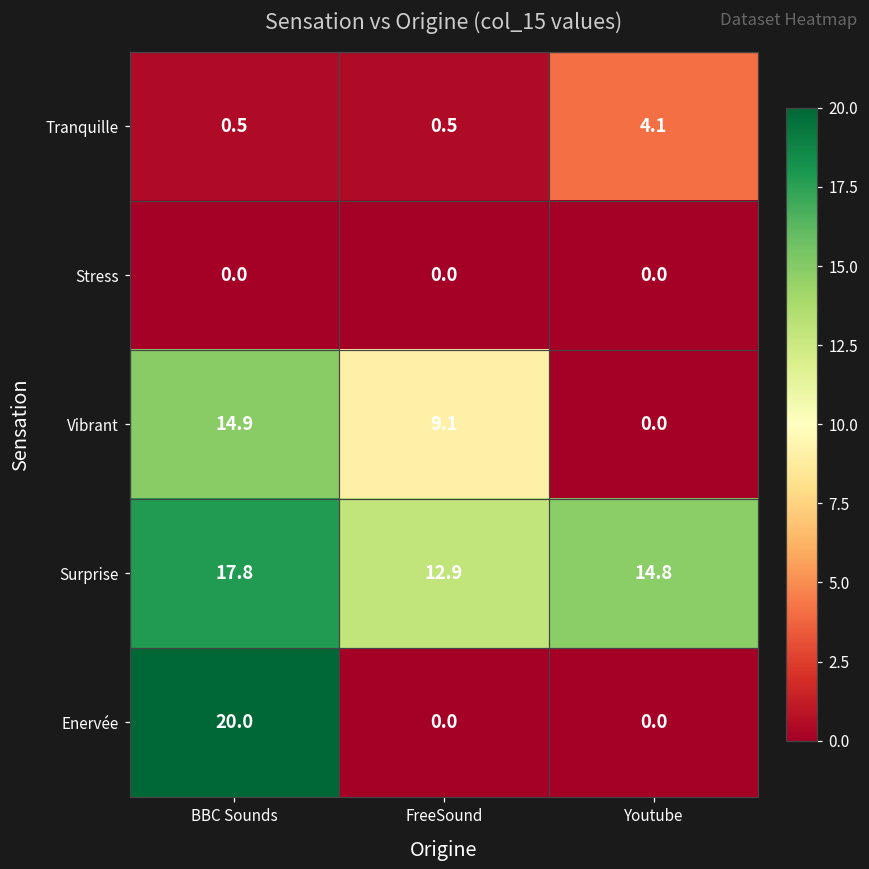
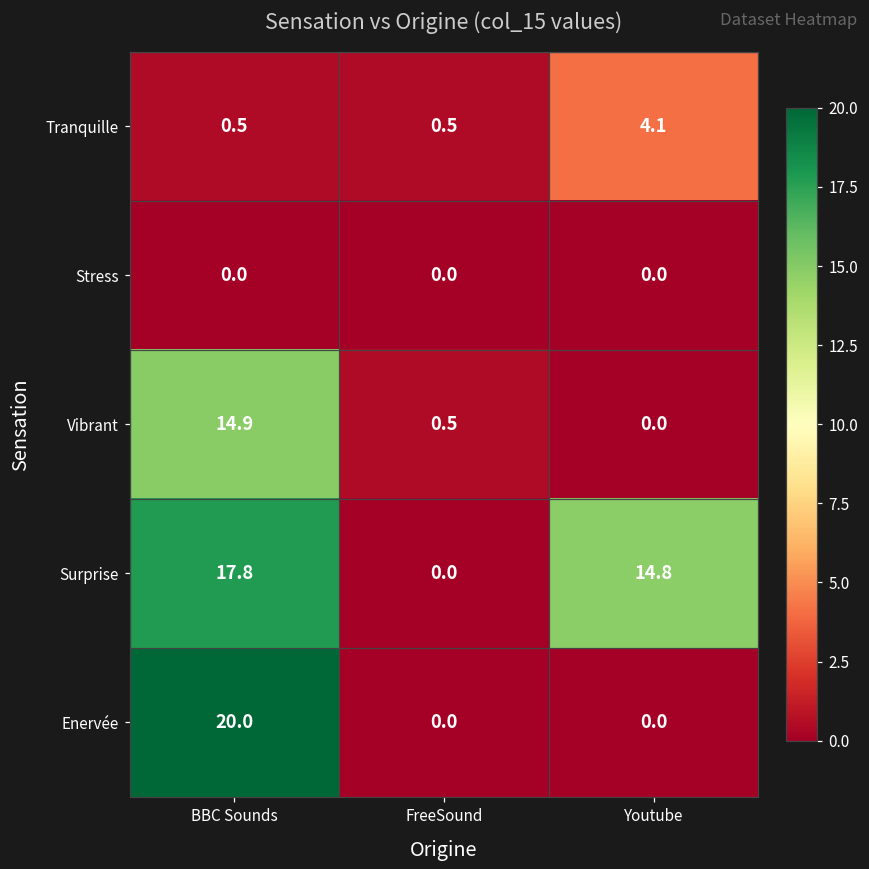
  {
    "Tranquille": {
      "BBC Sounds": 0.5,
      "FreeSound": 0.5,
      "Youtube": 4.1
    },
    "Stress": {
      "BBC Sounds": 0.0,
      "FreeSound": 0.0,
      "Youtube": 0.0
    },
    "Vibrant": {
      "BBC Sounds": 14.9,
-     "FreeSound": 9.1,
+     "FreeSound": 0.5,
      "Youtube": 0.0
    },
    "Surprise": {
      "BBC Sounds": 17.8,
-     "FreeSound": 12.9,
+     "FreeSound": 0.0,
      "Youtube": 14.8
    },
    "Enervée": {
      "BBC Sounds": 20.0,
      "FreeSound": 0.0,
      "Youtube": 0.0
    }
  }
